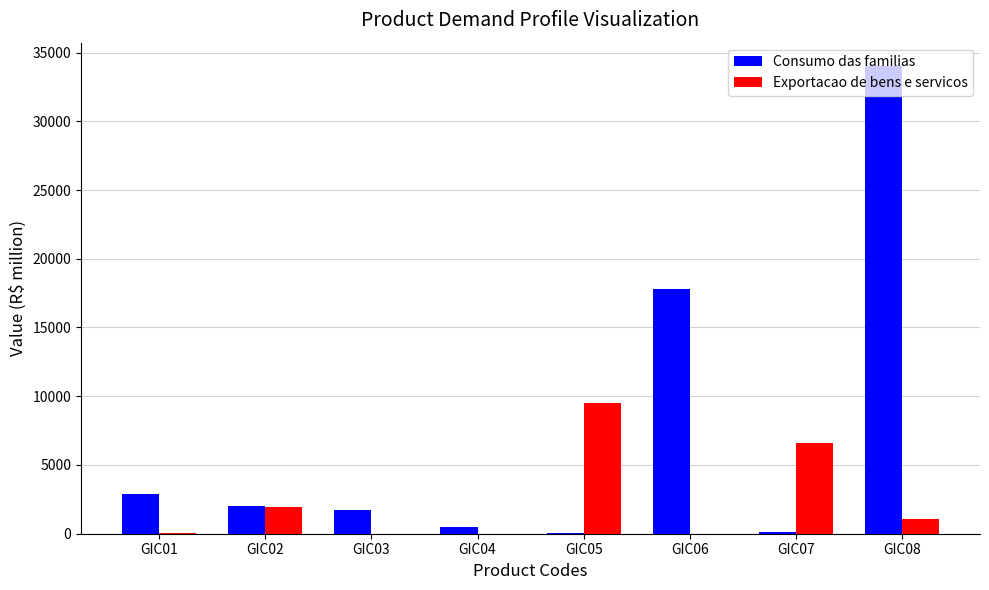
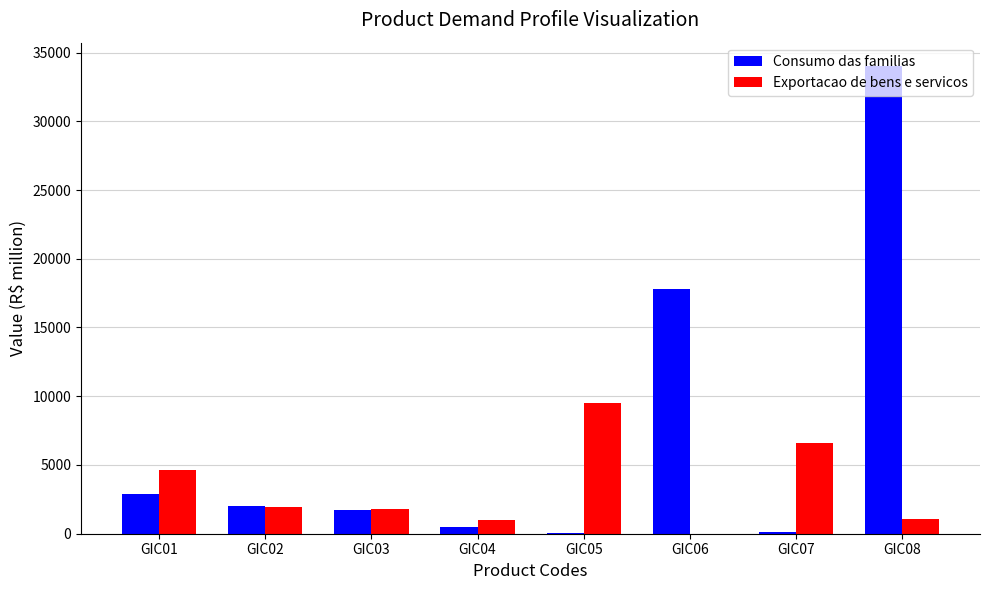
  {
    "Consumo das familias": {
      "GIC01": 2900,
      "GIC02": 2000,
      "GIC03": 1700,
      "GIC04": 500,
      "GIC06": 17800
    },
    "Exportacao de bens e servicos": {
-     "GIC01": 0,
+     "GIC01": 4700,
      "GIC02": 1900,
-     "GIC03": 0,
-     "GIC04": 0,
+     "GIC03": 1800,
+     "GIC04": 1000,
      "GIC05": 9500,
      "GIC06": 0,
      "GIC07": 6600,
      "GIC08": 1100
    }
  }
